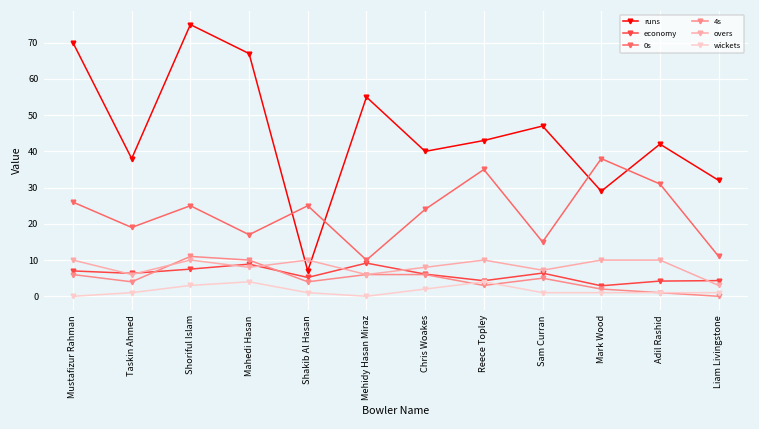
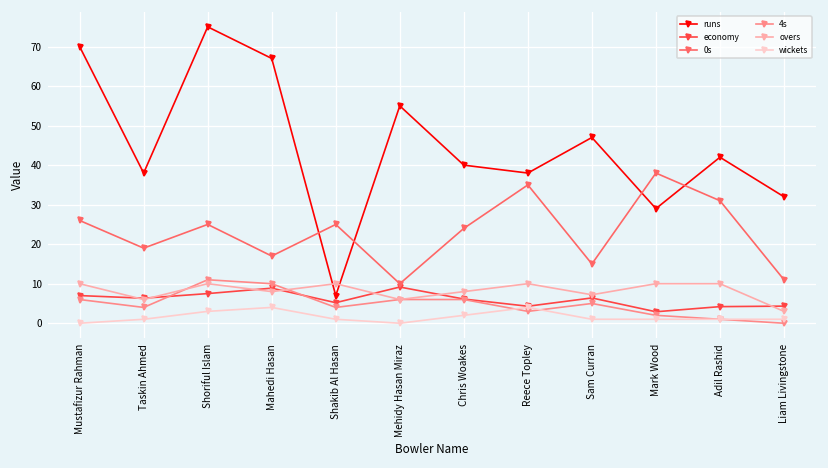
  {
    "runs": {
      "Mustafizur Rahman": 70,
      "Taskin Ahmed": 38,
      "Shoriful Islam": 75,
      "Mahedi Hasan": 67,
      "Shakib Al Hasan": 7,
      "Mehidy Hasan Miraz": 55,
      "Chris Woakes": 40,
-     "Reece Topley": 43,
+     "Reece Topley": 38,
      "Sam Curran": 47,
      "Mark Wood": 29,
      "Adil Rashid": 42,
      "Liam Livingstone": 32
    }
  }
